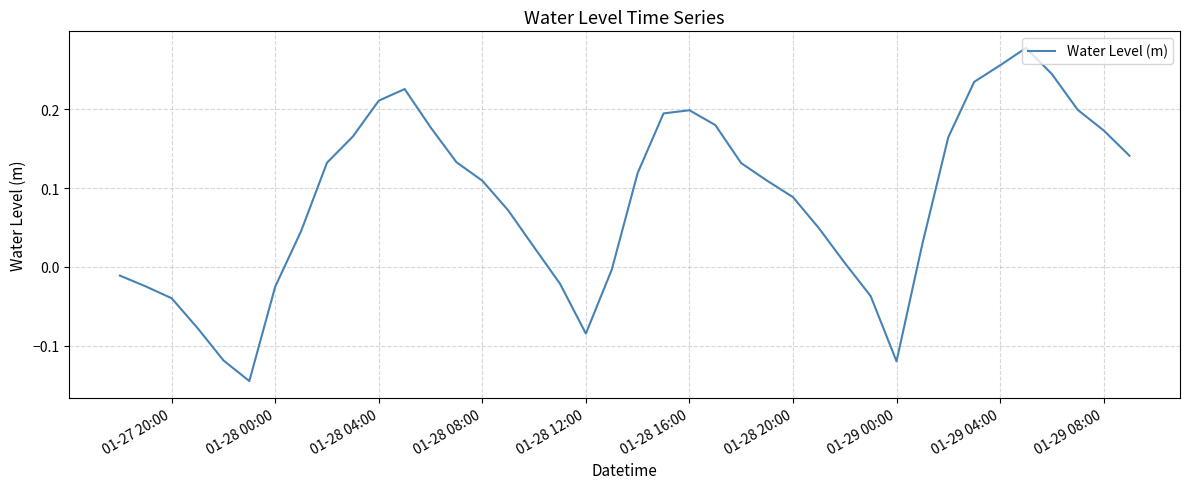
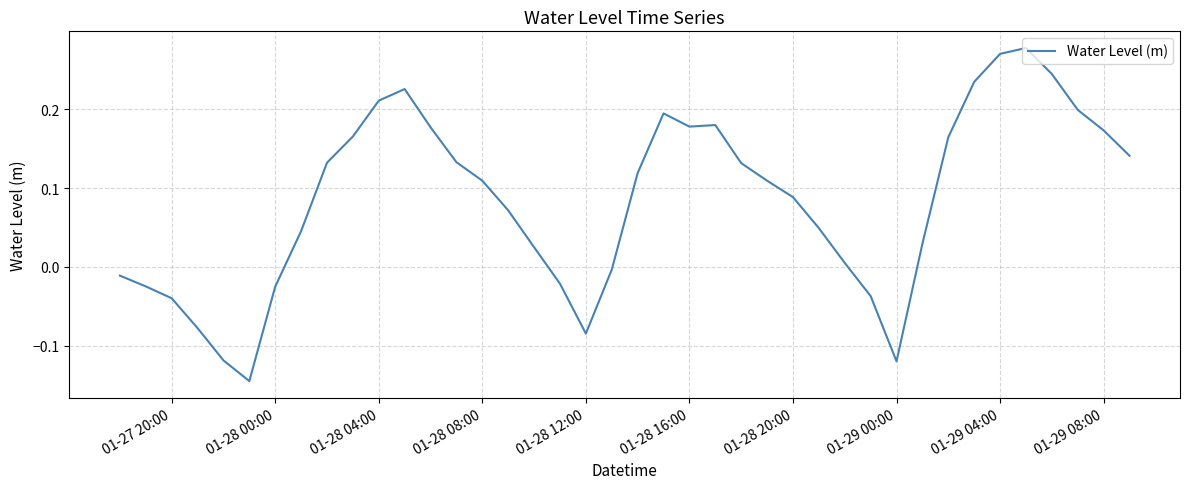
  {
    "01-27 20:00": -0.04,
    "01-28 00:00": -0.02,
    "01-28 04:00": 0.21,
    "01-28 08:00": 0.11,
    "01-28 12:00": -0.08,
-   "01-28 16:00": 0.20,
+   "01-28 16:00": 0.18,
    "01-28 20:00": 0.09,
    "01-29 00:00": -0.12,
-   "01-29 04:00": 0.26,
+   "01-29 04:00": 0.27,
    "01-29 08:00": 0.17
  }
